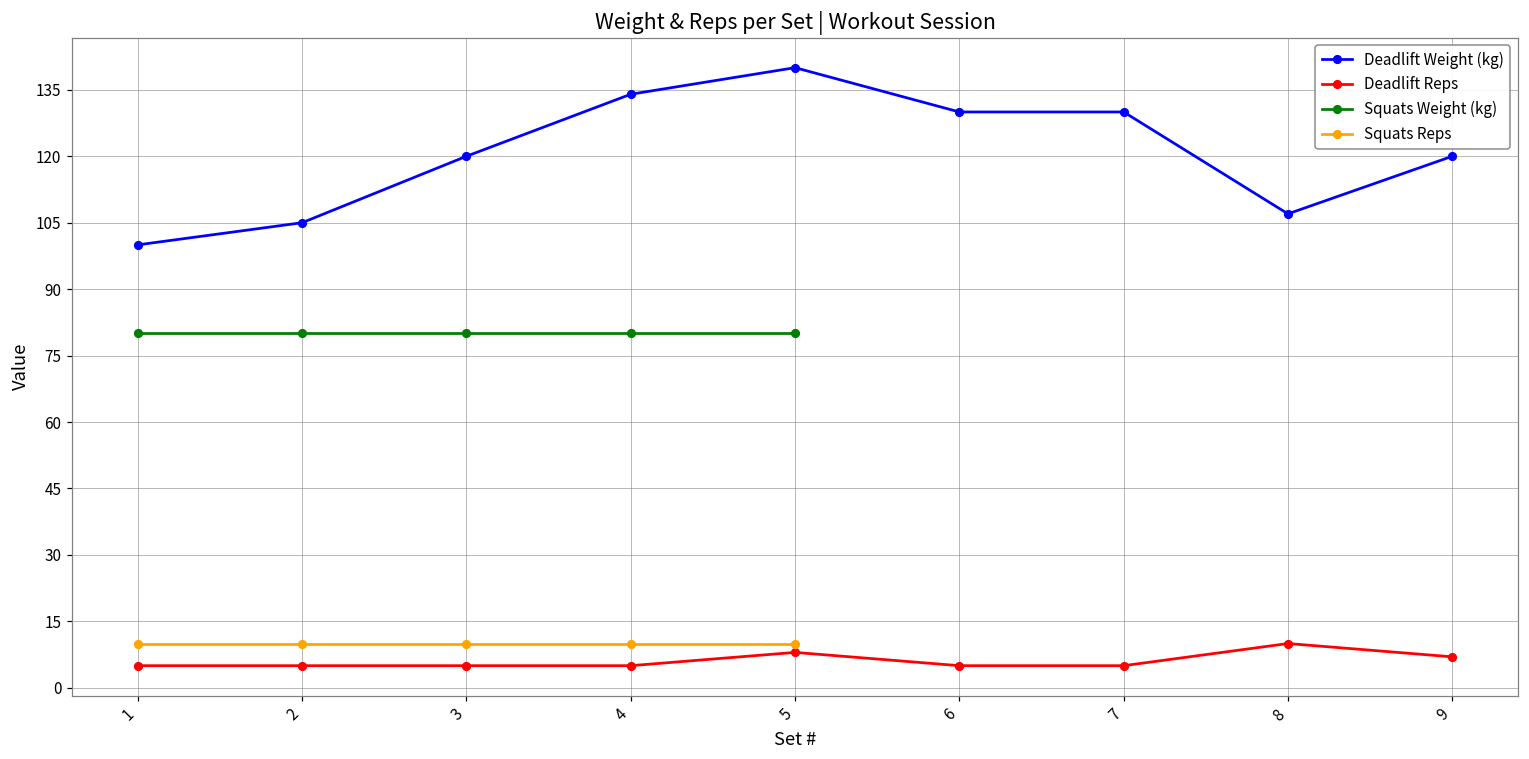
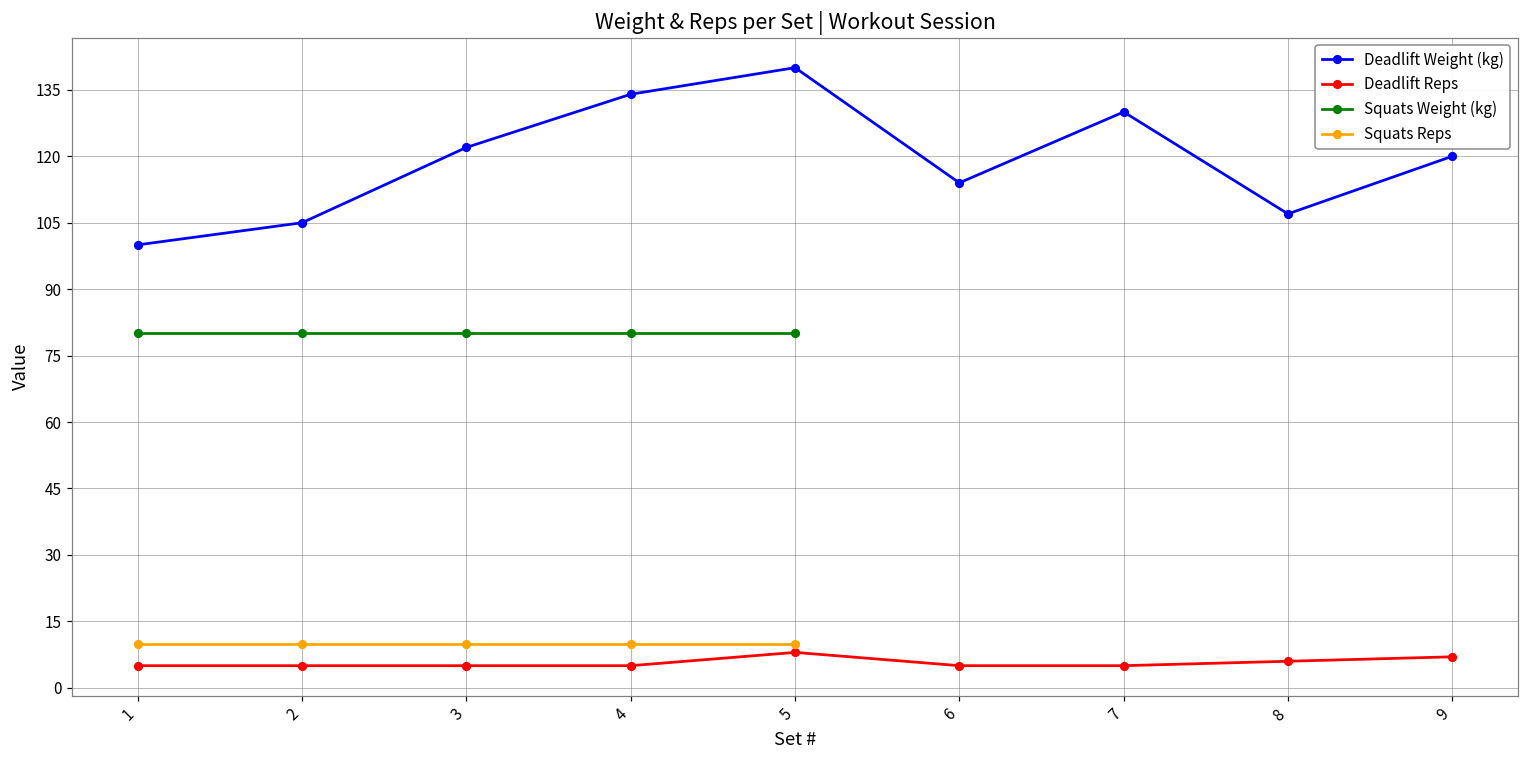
  {
    "Deadlift Weight (kg)": {
      "1": 100,
      "2": 105,
-     "3": 120,
+     "3": 122,
      "4": 134,
      "5": 140,
-     "6": 130,
+     "6": 114,
      "7": 130,
      "8": 107,
      "9": 120
    },
    "Deadlift Reps": {
      "1": 5,
      "2": 5,
      "3": 5,
      "4": 5,
      "5": 8,
      "6": 5,
      "7": 5,
-     "8": 10,
+     "8": 6,
      "9": 7
    },
    "Squats Weight (kg)": {
      "1": 80,
      "2": 80,
      "3": 80,
      "4": 80,
      "5": 80
    },
    "Squats Reps": {
      "1": 10,
      "2": 10,
      "3": 10,
      "4": 10,
      "5": 10
    }
  }
